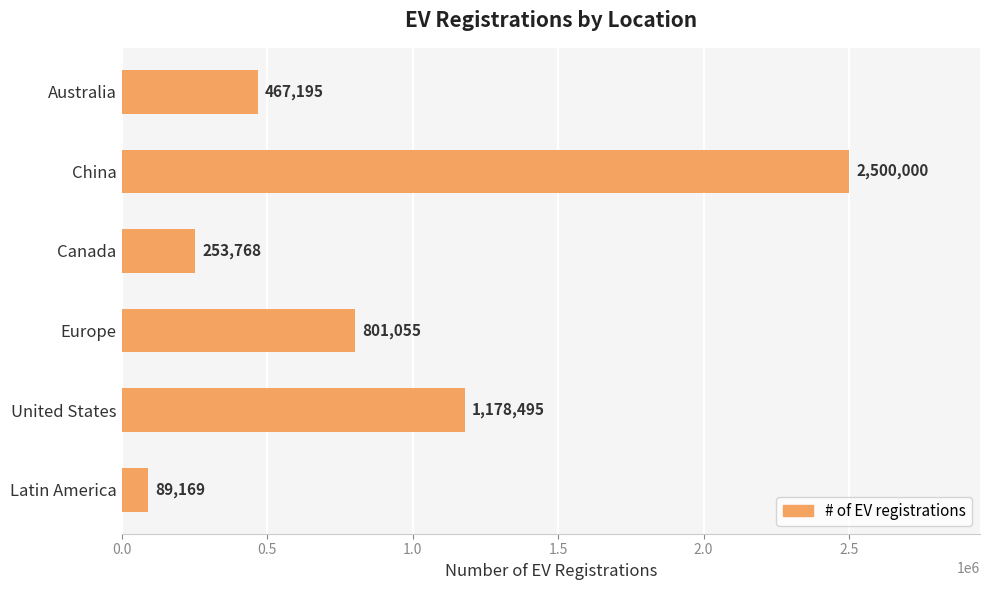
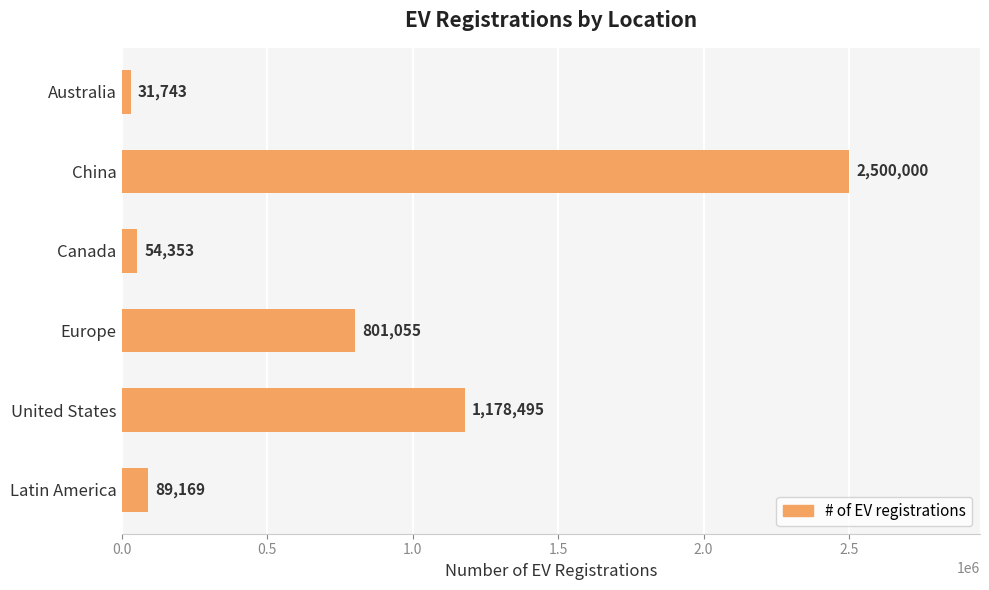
  {
-   "Australia": "467,195",
+   "Australia": "31,743",
    "China": "2,500,000",
-   "Canada": "253,768",
+   "Canada": "54,353",
    "Europe": "801,055",
    "United States": "1,178,495",
    "Latin America": "89,169"
  }
